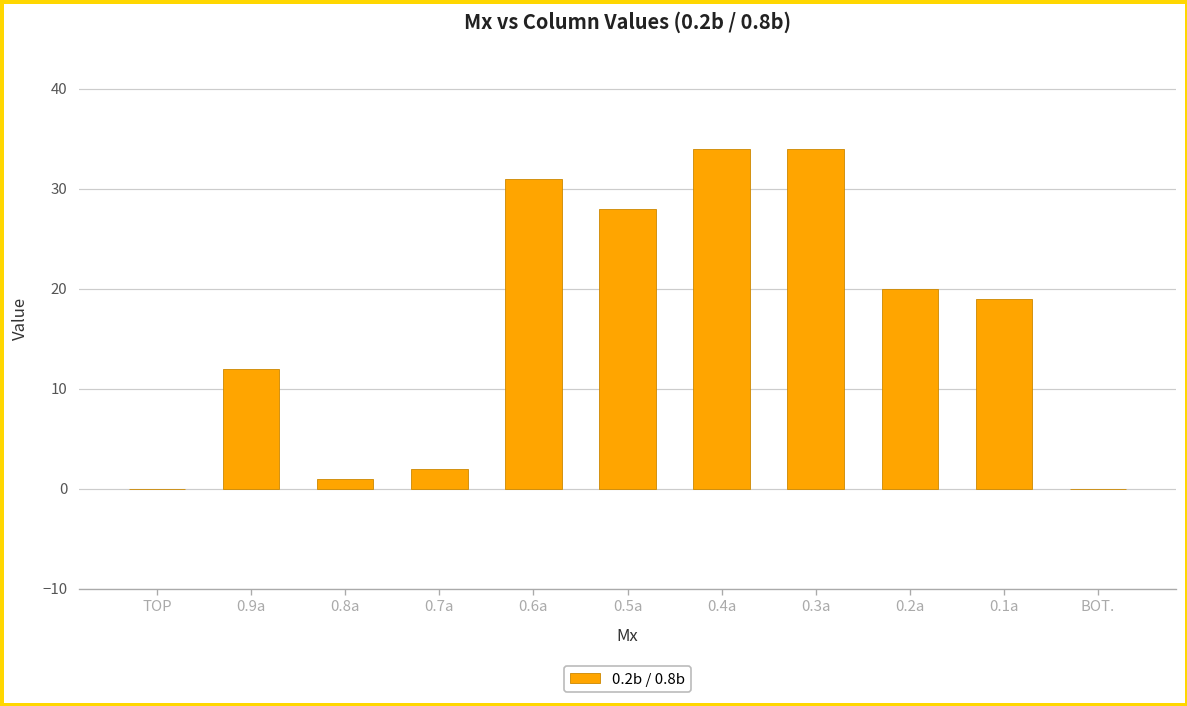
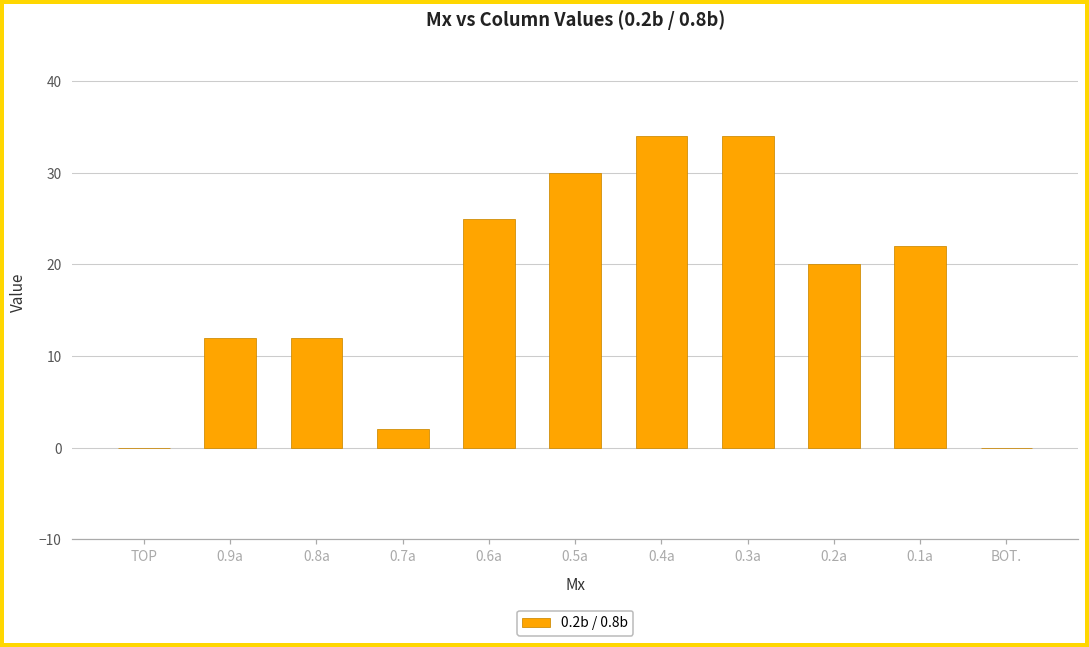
  {
    "TOP": 0,
    "0.9a": 12,
-   "0.8a": 1,
+   "0.8a": 12,
    "0.7a": 2,
-   "0.6a": 31,
-   "0.5a": 28,
+   "0.6a": 25,
+   "0.5a": 30,
    "0.4a": 34,
    "0.3a": 34,
    "0.2a": 20,
-   "0.1a": 19,
+   "0.1a": 22,
    "BOT.": 0
  }
